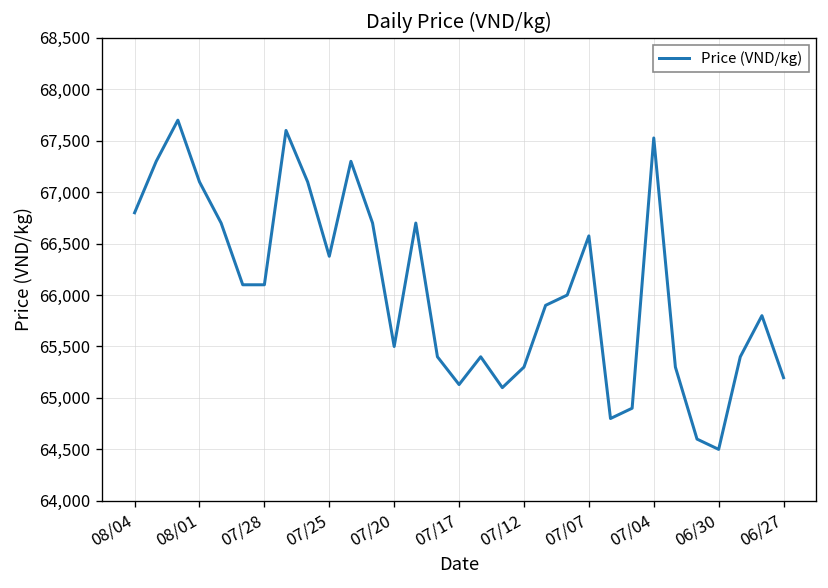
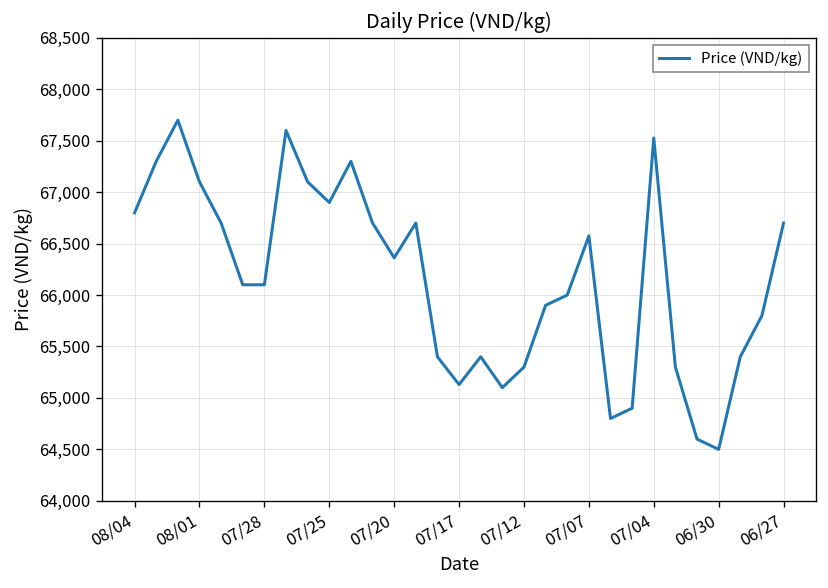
  {
    "08/04": "66,800",
    "08/01": "67,100",
    "07/28": "66,100",
-   "07/25": "66,400",
-   "07/20": "65,500",
+   "07/25": "66,900",
+   "07/20": "66,400",
    "07/17": "65,100",
    "07/12": "65,300",
    "07/07": "66,600",
    "07/04": "67,500",
    "06/30": "64,500",
-   "06/27": "65,200"
+   "06/27": "66,700"
  }
